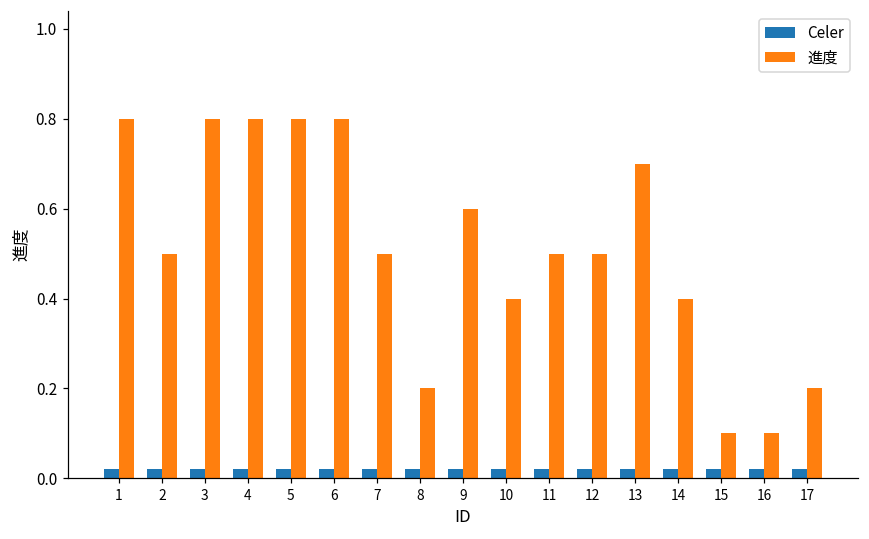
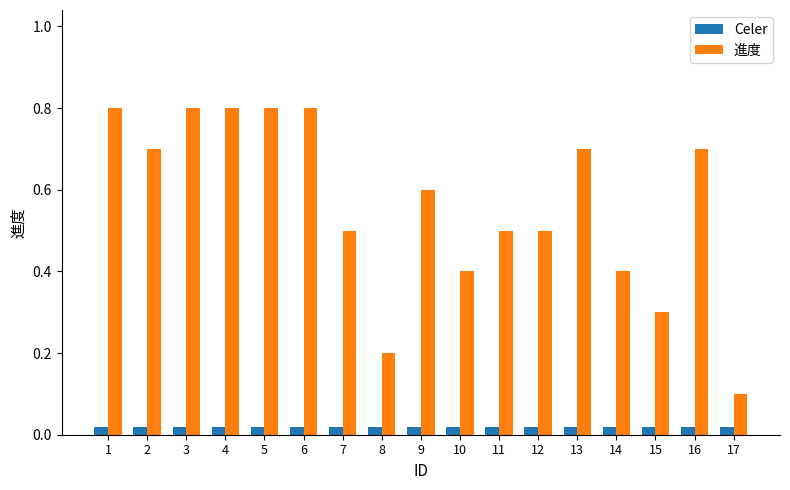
  {
    "Celer": {
      "1": 0.02,
      "2": 0.02,
      "3": 0.02,
      "4": 0.02,
      "5": 0.02,
      "6": 0.02,
      "7": 0.02,
      "8": 0.02,
      "9": 0.02,
      "10": 0.02,
      "11": 0.02,
      "12": 0.02,
      "13": 0.02,
      "14": 0.02,
      "15": 0.02,
      "16": 0.02,
      "17": 0.02
    },
    "進度": {
      "1": 0.8,
-     "2": 0.5,
+     "2": 0.7,
      "3": 0.8,
      "4": 0.8,
      "5": 0.8,
      "6": 0.8,
      "7": 0.5,
      "8": 0.2,
      "9": 0.6,
      "10": 0.4,
      "11": 0.5,
      "12": 0.5,
      "13": 0.7,
      "14": 0.4,
-     "15": 0.1,
-     "16": 0.1,
-     "17": 0.2
+     "15": 0.3,
+     "16": 0.7,
+     "17": 0.1
    }
  }
